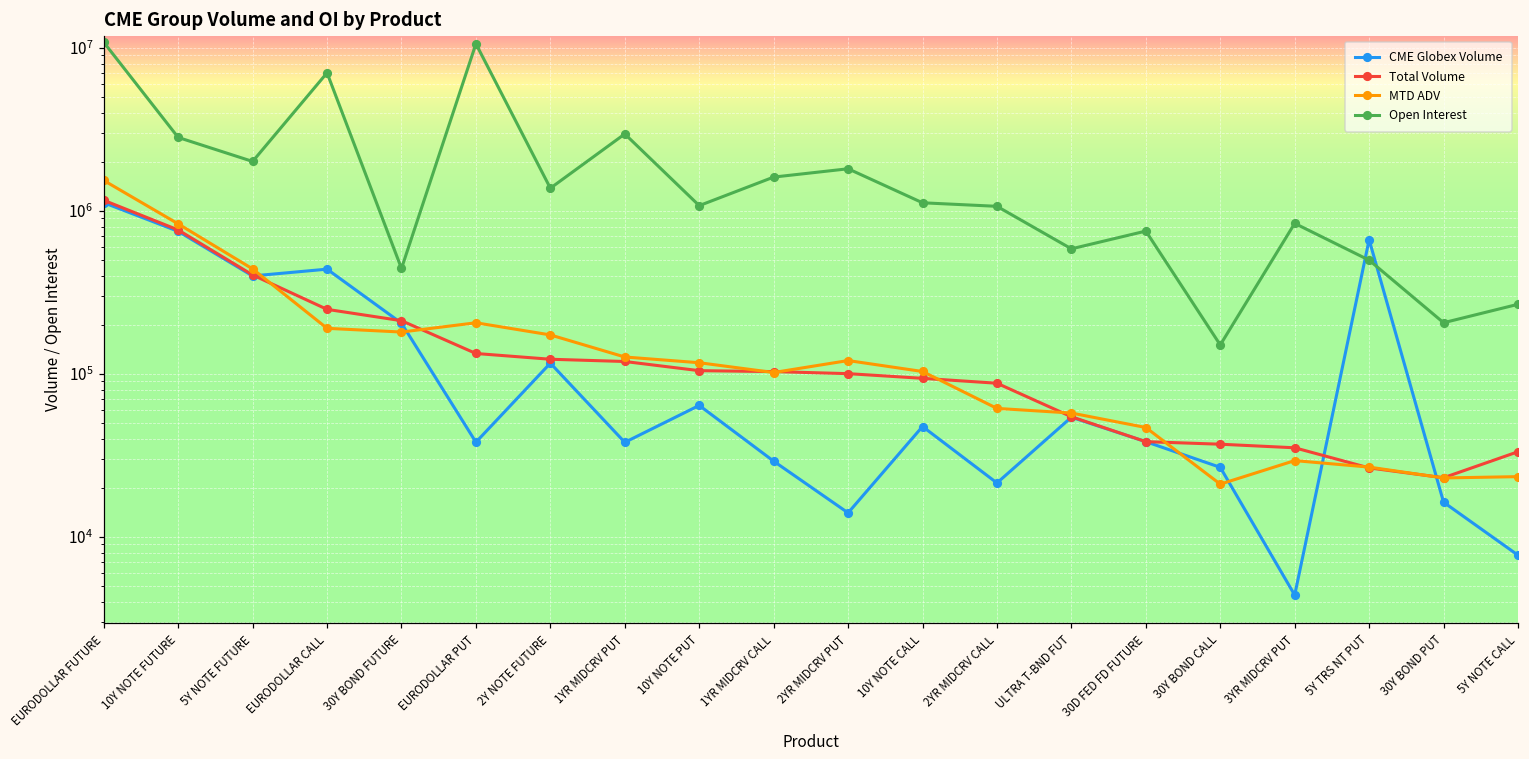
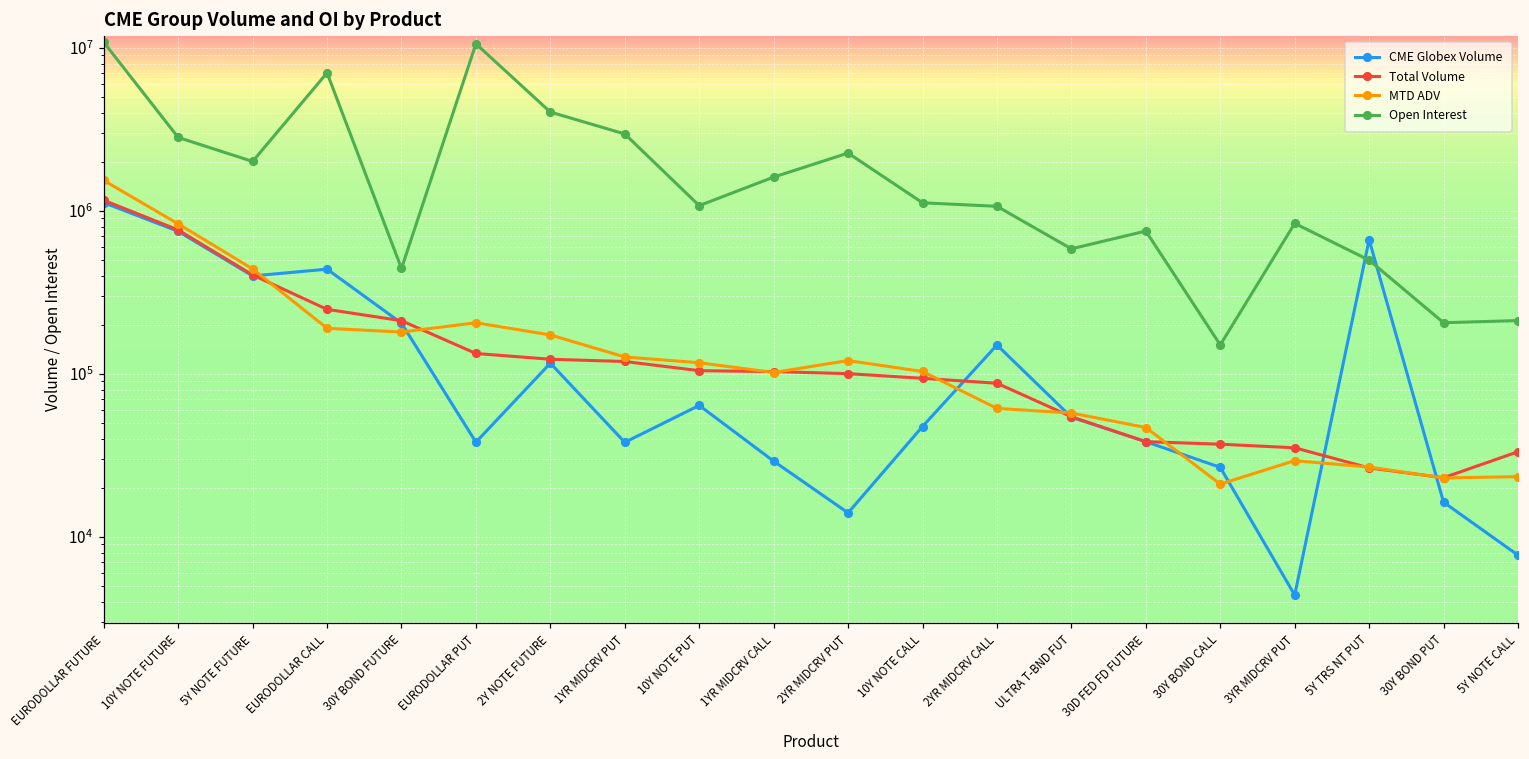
  {
    "CME Globex Volume": {
      "EURODOLLAR CALL": 440000,
      "EURODOLLAR PUT": 38000,
      "2Y NOTE FUTURE": 120000,
      "1YR MIDCRV PUT": 38000,
      "10Y NOTE PUT": 64000,
      "1YR MIDCRV CALL": 29000,
      "2YR MIDCRV PUT": 14000,
      "10Y NOTE CALL": 48000,
-     "2YR MIDCRV CALL": 21000,
+     "2YR MIDCRV CALL": 150000,
      "30Y BOND CALL": 27000,
      "3YR MIDCRV PUT": 4400,
      "5Y TRS NT PUT": 700000,
      "30Y BOND PUT": 16000,
      "5Y NOTE CALL": 8000
    },
    "Total Volume": {
      "EURODOLLAR CALL": 250000,
      "EURODOLLAR PUT": 130000,
      "2Y NOTE FUTURE": 120000,
      "1YR MIDCRV PUT": 120000,
      "10Y NOTE PUT": 100000,
      "2YR MIDCRV PUT": 100000,
      "10Y NOTE CALL": 90000,
      "2YR MIDCRV CALL": 90000,
      "30Y BOND CALL": 37000,
      "3YR MIDCRV PUT": 35000,
      "5Y NOTE CALL": 33000
    },
    "MTD ADV": {
      "EURODOLLAR FUTURE": 1500000,
      "10Y NOTE FUTURE": 800000,
      "5Y NOTE FUTURE": 440000,
      "EURODOLLAR CALL": 190000,
      "30Y BOND FUTURE": 180000,
      "EURODOLLAR PUT": 210000,
      "2Y NOTE FUTURE": 170000,
      "1YR MIDCRV PUT": 130000,
      "10Y NOTE PUT": 120000,
      "2YR MIDCRV PUT": 120000,
      "10Y NOTE CALL": 100000,
      "2YR MIDCRV CALL": 61000,
      "ULTRA T-BND FUT": 58000,
      "30D FED FD FUTURE": 47000,
      "30Y BOND CALL": 21000,
      "3YR MIDCRV PUT": 29000,
      "5Y NOTE CALL": 23000
    },
    "Open Interest": {
      "EURODOLLAR FUTURE": 11000000,
      "10Y NOTE FUTURE": 2800000,
      "5Y NOTE FUTURE": 2000000,
      "EURODOLLAR CALL": 7000000,
      "30Y BOND FUTURE": 440000,
      "EURODOLLAR PUT": 11000000,
-     "2Y NOTE FUTURE": 1400000,
+     "2Y NOTE FUTURE": 4000000,
      "1YR MIDCRV PUT": 3000000,
      "10Y NOTE PUT": 1100000,
      "1YR MIDCRV CALL": 1600000,
-     "2YR MIDCRV PUT": 1800000,
+     "2YR MIDCRV PUT": 2300000,
      "10Y NOTE CALL": 1100000,
      "2YR MIDCRV CALL": 1100000,
      "ULTRA T-BND FUT": 590000,
      "30D FED FD FUTURE": 800000,
      "30Y BOND CALL": 150000,
      "3YR MIDCRV PUT": 800000,
      "5Y TRS NT PUT": 500000,
      "30Y BOND PUT": 210000,
-     "5Y NOTE CALL": 270000
+     "5Y NOTE CALL": 210000
    }
  }
